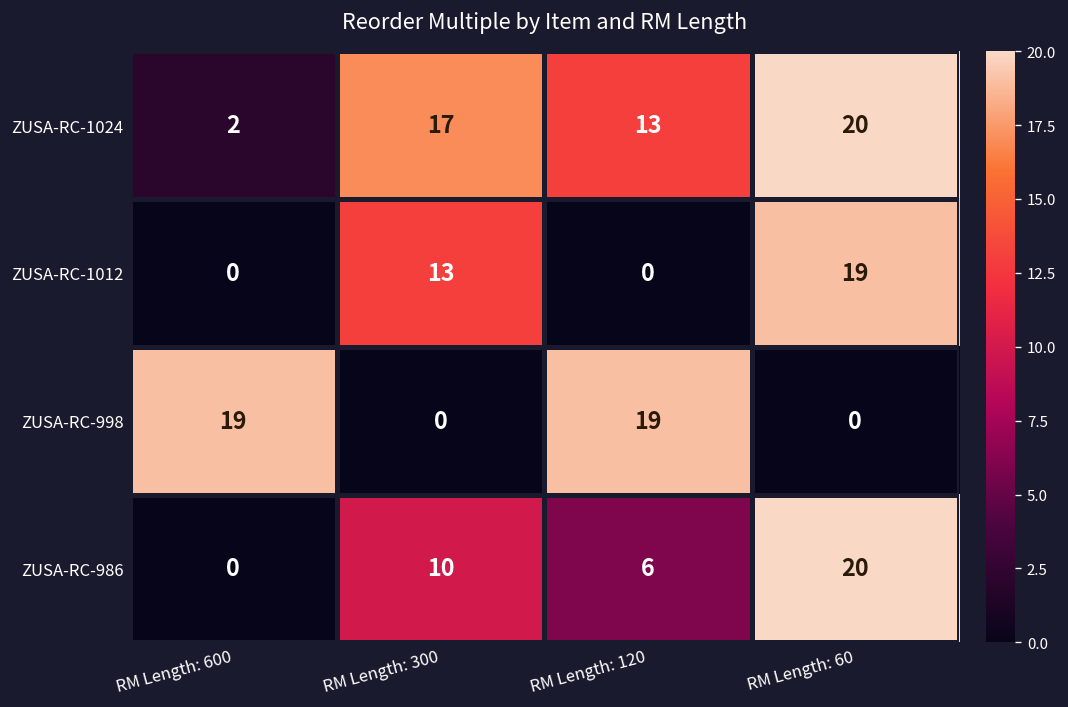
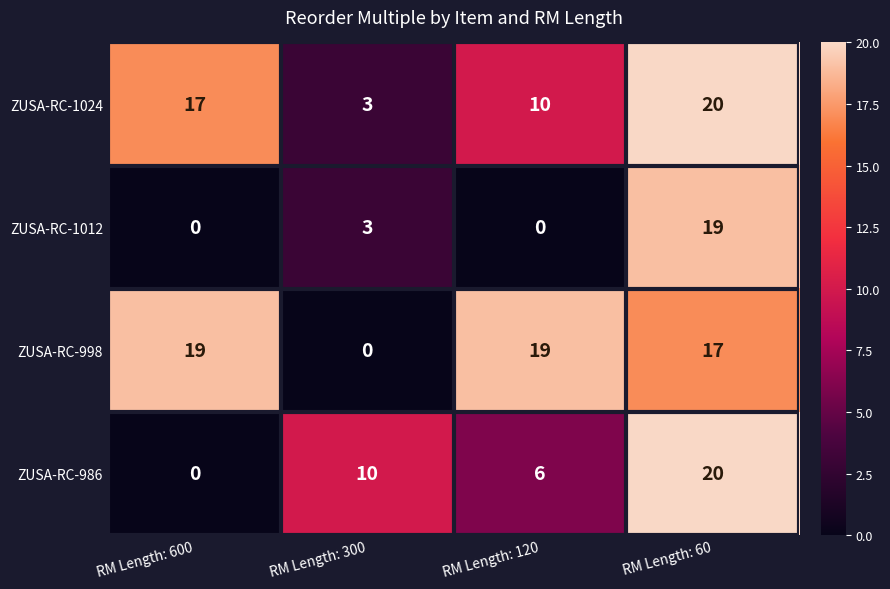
  {
    "ZUSA-RC-1024": {
-     "RM Length: 600": 2,
-     "RM Length: 300": 17,
-     "RM Length: 120": 13,
+     "RM Length: 600": 17,
+     "RM Length: 300": 3,
+     "RM Length: 120": 10,
      "RM Length: 60": 20
    },
    "ZUSA-RC-1012": {
      "RM Length: 600": 0,
-     "RM Length: 300": 13,
+     "RM Length: 300": 3,
      "RM Length: 120": 0,
      "RM Length: 60": 19
    },
    "ZUSA-RC-998": {
      "RM Length: 600": 19,
      "RM Length: 300": 0,
      "RM Length: 120": 19,
-     "RM Length: 60": 0
+     "RM Length: 60": 17
    },
    "ZUSA-RC-986": {
      "RM Length: 600": 0,
      "RM Length: 300": 10,
      "RM Length: 120": 6,
      "RM Length: 60": 20
    }
  }
